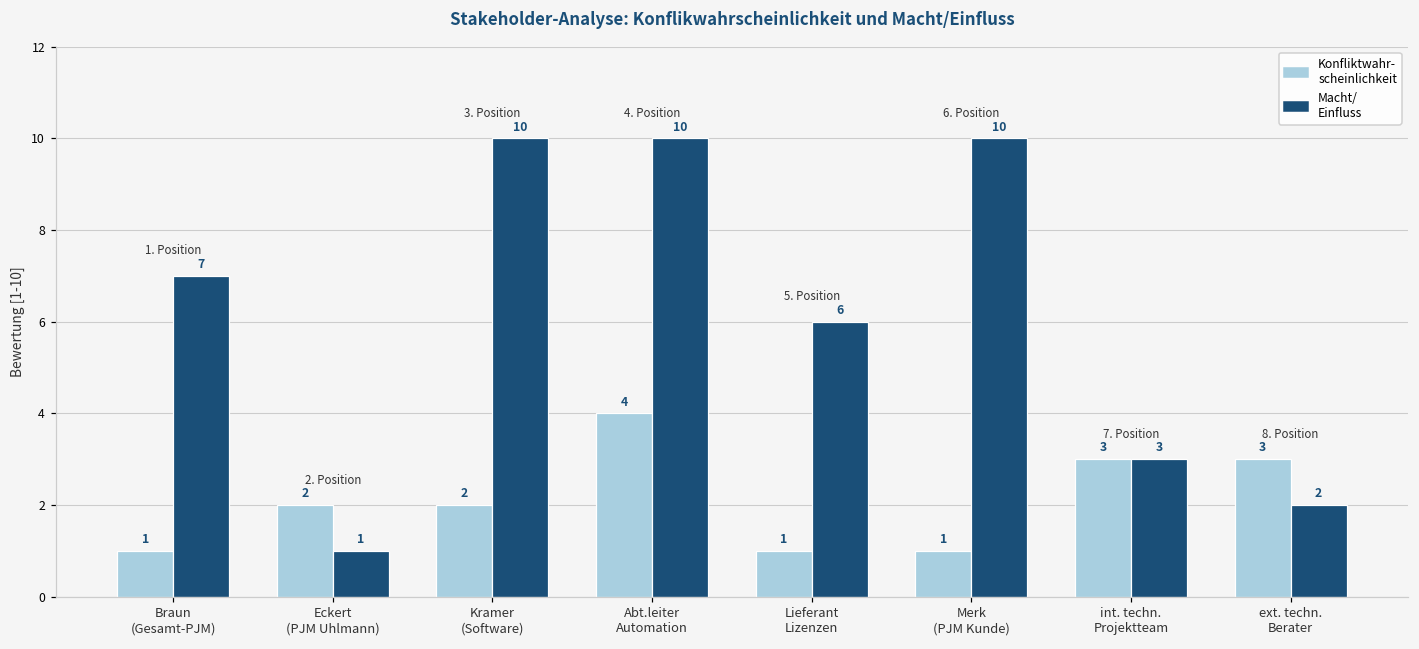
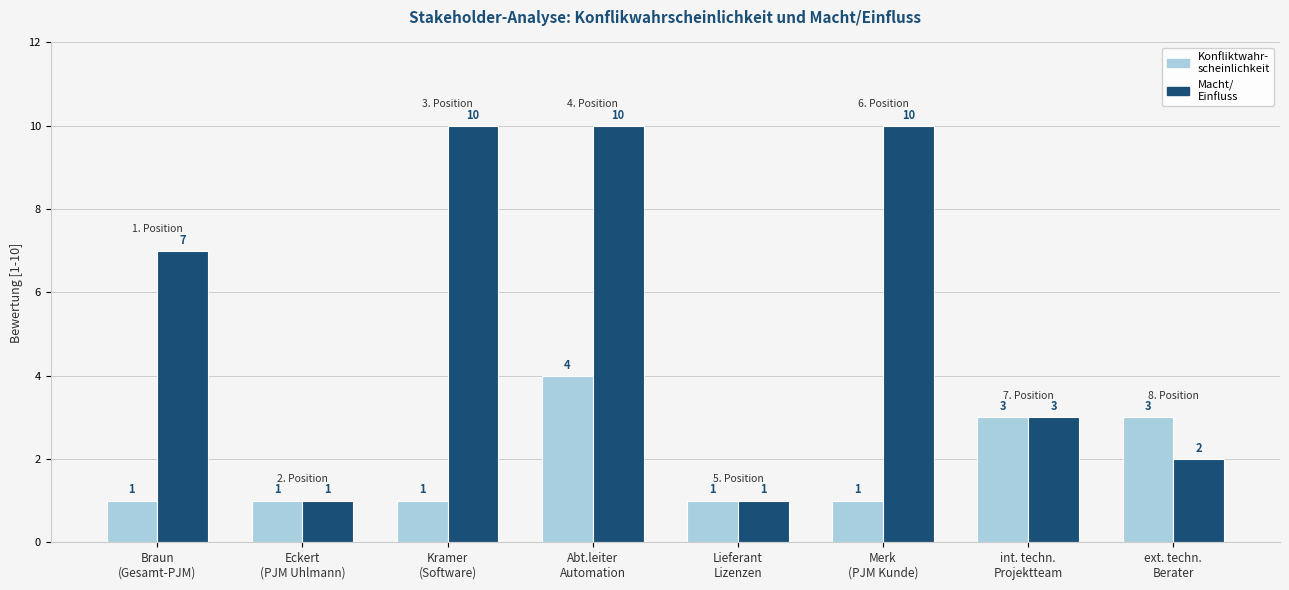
  {
    "Konfliktwahr- scheinlichkeit": {
      "Braun (Gesamt-PJM)": 1,
-     "Eckert (PJM Uhlmann)": 2,
-     "Kramer (Software)": 2,
+     "Eckert (PJM Uhlmann)": 1,
+     "Kramer (Software)": 1,
      "Abt.leiter Automation": 4,
      "Lieferant Lizenzen": 1,
      "Merk (PJM Kunde)": 1,
      "int. techn. Projektteam": 3,
      "ext. techn. Berater": 3
    },
    "Macht/ Einfluss": {
      "Braun (Gesamt-PJM)": 7,
      "Eckert (PJM Uhlmann)": 1,
      "Kramer (Software)": 10,
      "Abt.leiter Automation": 10,
-     "Lieferant Lizenzen": 6,
+     "Lieferant Lizenzen": 1,
      "Merk (PJM Kunde)": 10,
      "int. techn. Projektteam": 3,
      "ext. techn. Berater": 2
    }
  }
